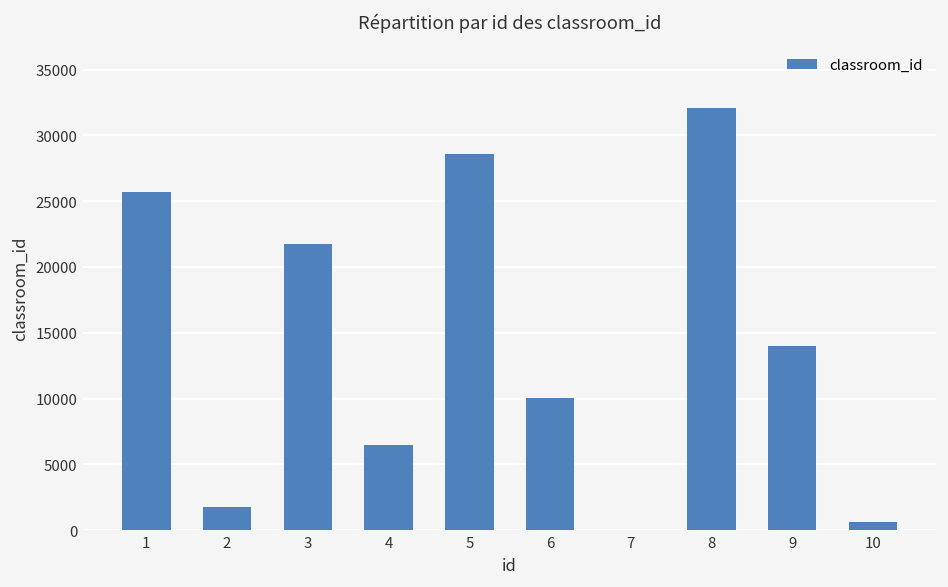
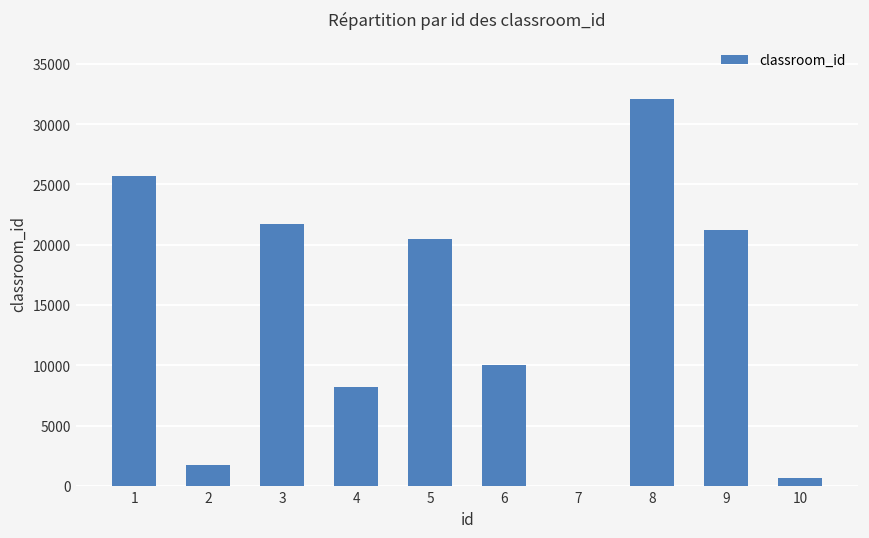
  {
    "1": 25700,
    "2": 1800,
    "3": 21700,
-   "4": 6500,
-   "5": 28600,
+   "4": 8200,
+   "5": 20500,
    "6": 10000,
    "8": 32100,
-   "9": 14000,
+   "9": 21200,
    "10": 600
  }
